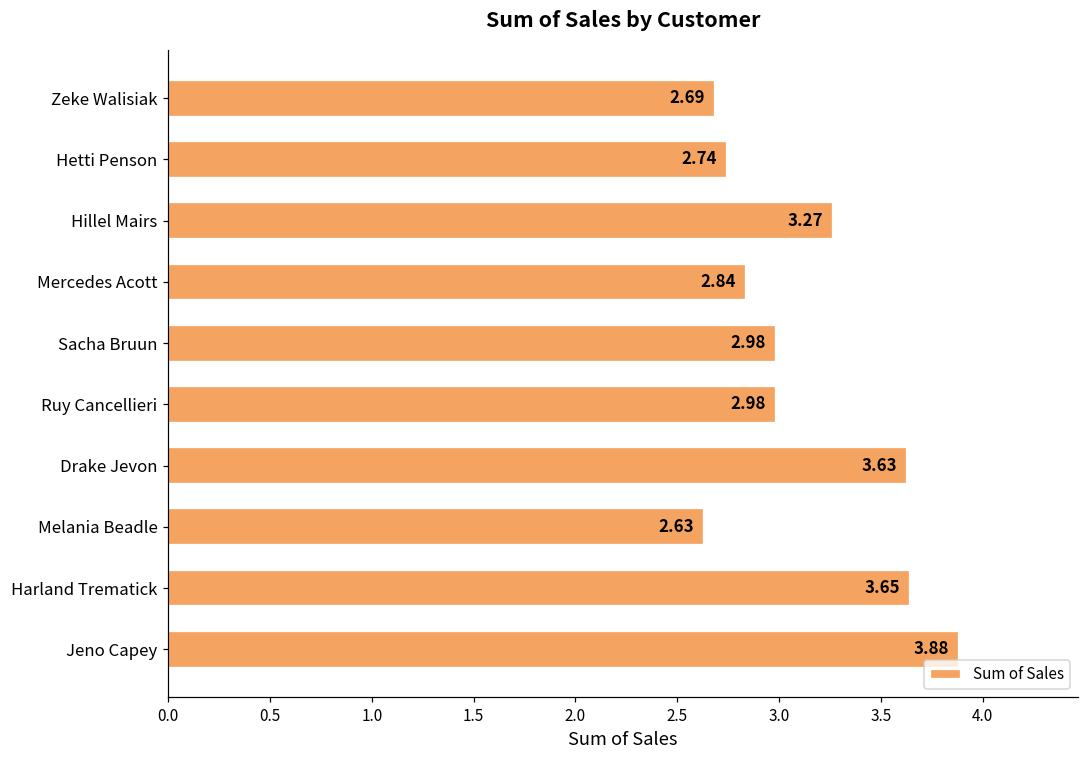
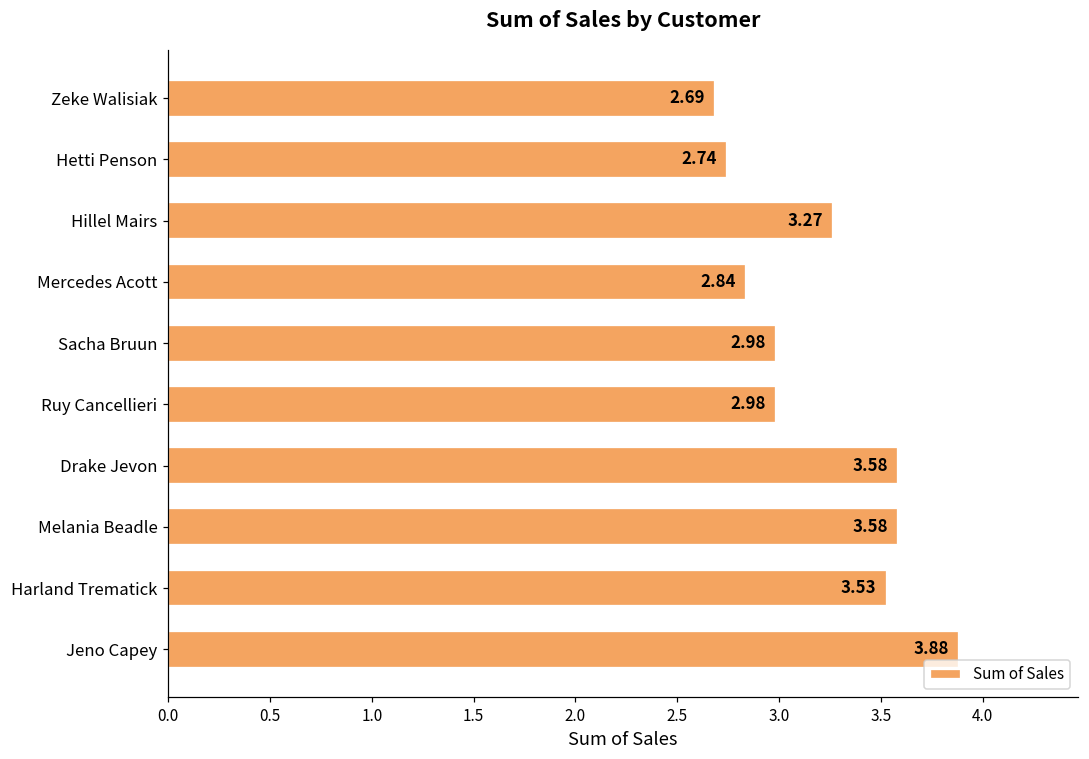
  {
    "Zeke Walisiak": 2.69,
    "Hetti Penson": 2.74,
    "Hillel Mairs": 3.27,
    "Mercedes Acott": 2.84,
    "Sacha Bruun": 2.98,
    "Ruy Cancellieri": 2.98,
-   "Drake Jevon": 3.63,
-   "Melania Beadle": 2.63,
-   "Harland Trematick": 3.65,
+   "Drake Jevon": 3.58,
+   "Melania Beadle": 3.58,
+   "Harland Trematick": 3.53,
    "Jeno Capey": 3.88
  }
